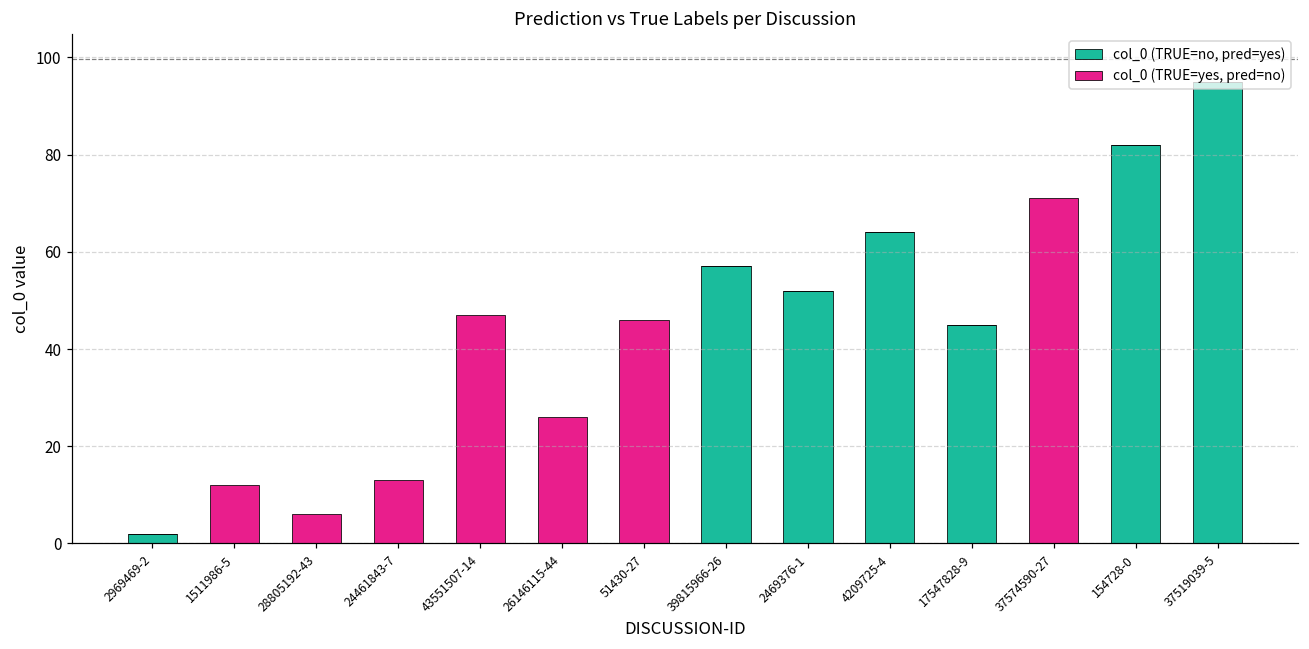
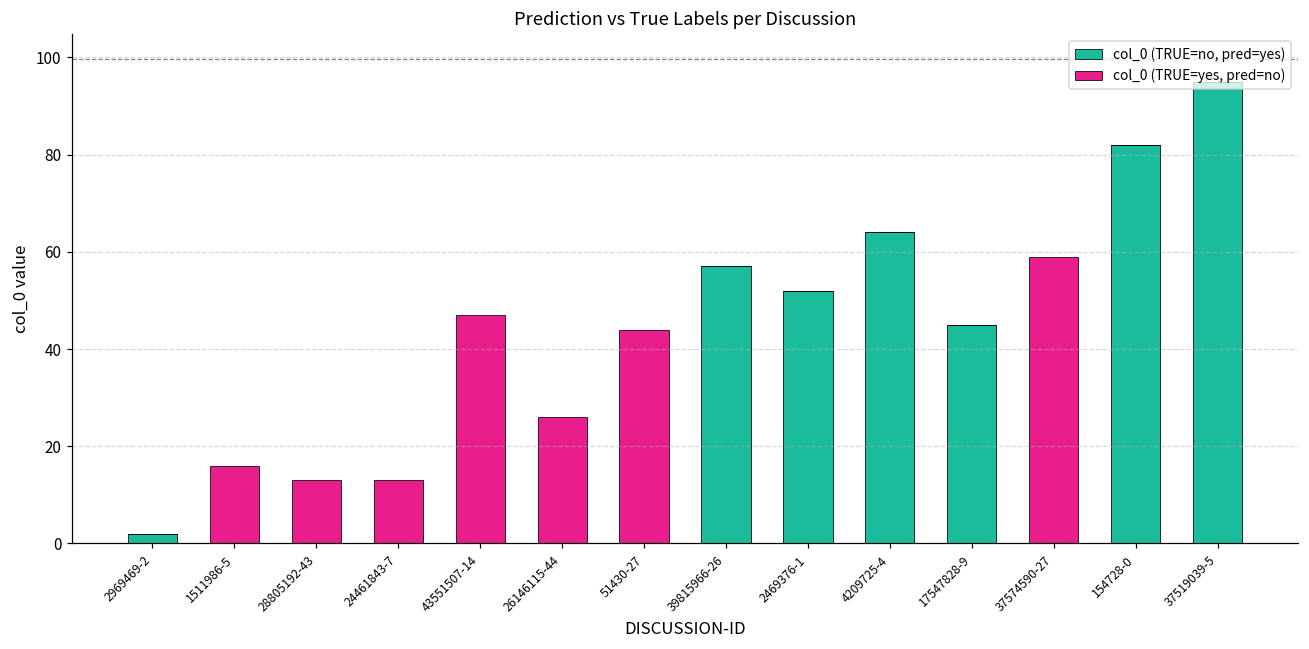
  {
    "col_0 (TRUE=no, pred=yes)": {
      "2969469-2": 2,
      "1511986-5": 0,
      "28805192-43": 0,
      "24461843-7": 0,
      "43551507-14": 0,
      "26146115-44": 0,
      "51430-27": 0,
      "39815966-26": 57,
      "2469376-1": 52,
      "4209725-4": 64,
      "17547828-9": 45,
      "37574590-27": 0,
      "154728-0": 82
    },
    "col_0 (TRUE=yes, pred=no)": {
-     "1511986-5": 12,
-     "28805192-43": 6,
-     "51430-27": 46,
-     "37574590-27": 71
+     "1511986-5": 16,
+     "28805192-43": 13,
+     "51430-27": 44,
+     "37574590-27": 59
    }
  }
